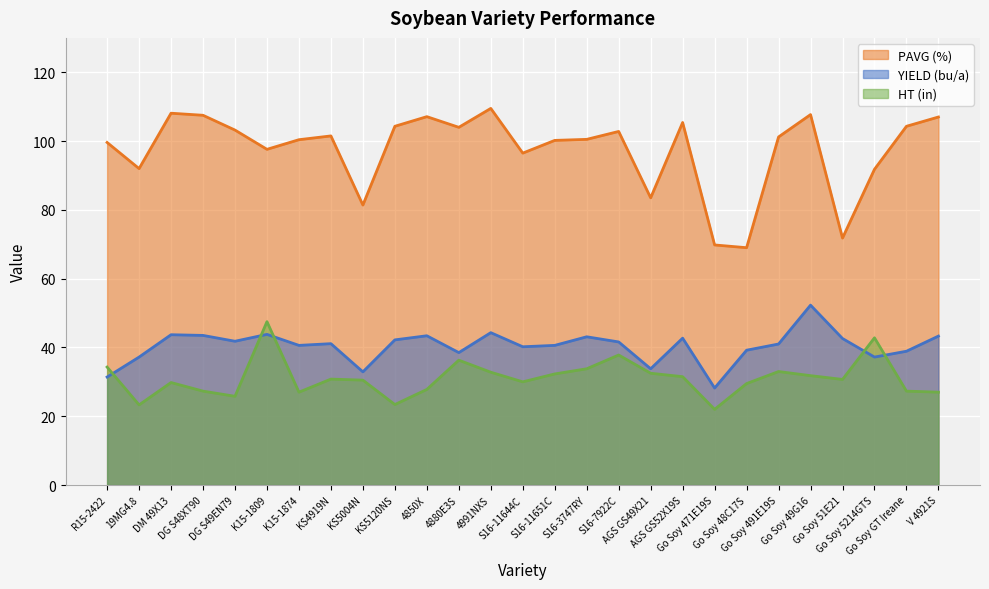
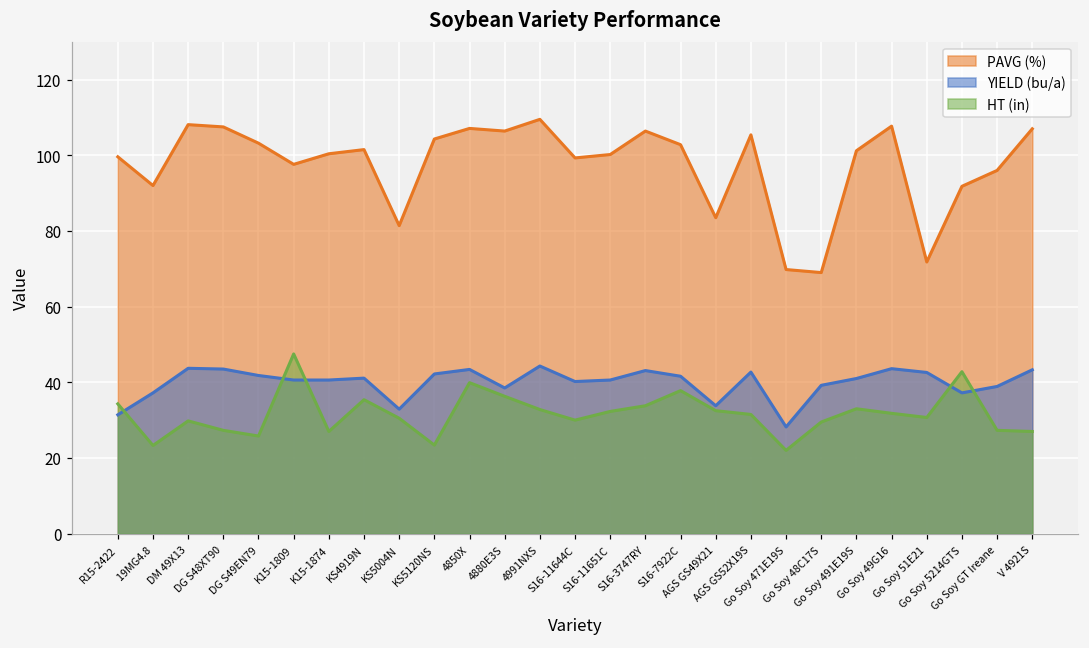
  {
    "PAVG (%)": {
      "R15-2422": 100,
      "19MG4.8": 92,
      "DM 49X13": 108,
      "DG S48XT90": 108,
      "DG S49EN79": 103,
      "K15-1809": 98,
      "K15-1874": 100,
      "KS4919N": 102,
      "KS5004N": 81,
      "KS5120NS": 104,
      "4850X": 107,
-     "4880E3S": 104,
+     "4880E3S": 106,
      "4991NXS": 110,
-     "S16-11644C": 97,
+     "S16-11644C": 99,
      "S16-11651C": 100,
-     "S16-3747RY": 101,
+     "S16-3747RY": 106,
      "S16-7922C": 103,
      "AGS GS49X21": 84,
      "AGS GS52X19S": 105,
      "Go Soy 471E19S": 70,
      "Go Soy 48C17S": 69,
      "Go Soy 491E19S": 101,
      "Go Soy 49G16": 108,
      "Go Soy 51E21": 72,
      "Go Soy 5214GTS": 92,
-     "Go Soy GT Ireane": 104,
+     "Go Soy GT Ireane": 96,
      "V 4921S": 107
    },
    "YIELD (bu/a)": {
      "R15-2422": 31,
      "19MG4.8": 37,
      "DM 49X13": 44,
      "DG S48XT90": 44,
      "DG S49EN79": 42,
-     "K15-1809": 44,
+     "K15-1809": 41,
      "K15-1874": 41,
      "KS4919N": 41,
      "KS5004N": 33,
      "KS5120NS": 42,
      "4850X": 43,
      "4880E3S": 39,
      "4991NXS": 44,
      "S16-11644C": 40,
      "S16-11651C": 41,
      "S16-3747RY": 43,
      "S16-7922C": 42,
      "AGS GS49X21": 34,
      "AGS GS52X19S": 43,
      "Go Soy 471E19S": 28,
      "Go Soy 48C17S": 39,
      "Go Soy 491E19S": 41,
-     "Go Soy 49G16": 52,
+     "Go Soy 49G16": 44,
      "Go Soy 51E21": 43,
      "Go Soy 5214GTS": 37,
      "Go Soy GT Ireane": 39,
      "V 4921S": 43
    },
    "HT (in)": {
      "R15-2422": 34,
      "19MG4.8": 23,
      "DM 49X13": 30,
      "DG S48XT90": 27,
      "DG S49EN79": 26,
      "K15-1809": 48,
      "K15-1874": 27,
-     "KS4919N": 31,
+     "KS4919N": 35,
      "KS5004N": 31,
      "KS5120NS": 23,
-     "4850X": 28,
+     "4850X": 40,
      "4880E3S": 36,
      "4991NXS": 33,
      "S16-11644C": 30,
      "S16-11651C": 32,
      "S16-3747RY": 34,
      "S16-7922C": 38,
      "AGS GS49X21": 33,
      "AGS GS52X19S": 32,
      "Go Soy 471E19S": 22,
      "Go Soy 48C17S": 30,
      "Go Soy 491E19S": 33,
      "Go Soy 49G16": 32,
      "Go Soy 51E21": 31,
      "Go Soy 5214GTS": 43,
      "Go Soy GT Ireane": 27,
      "V 4921S": 27
    }
  }
